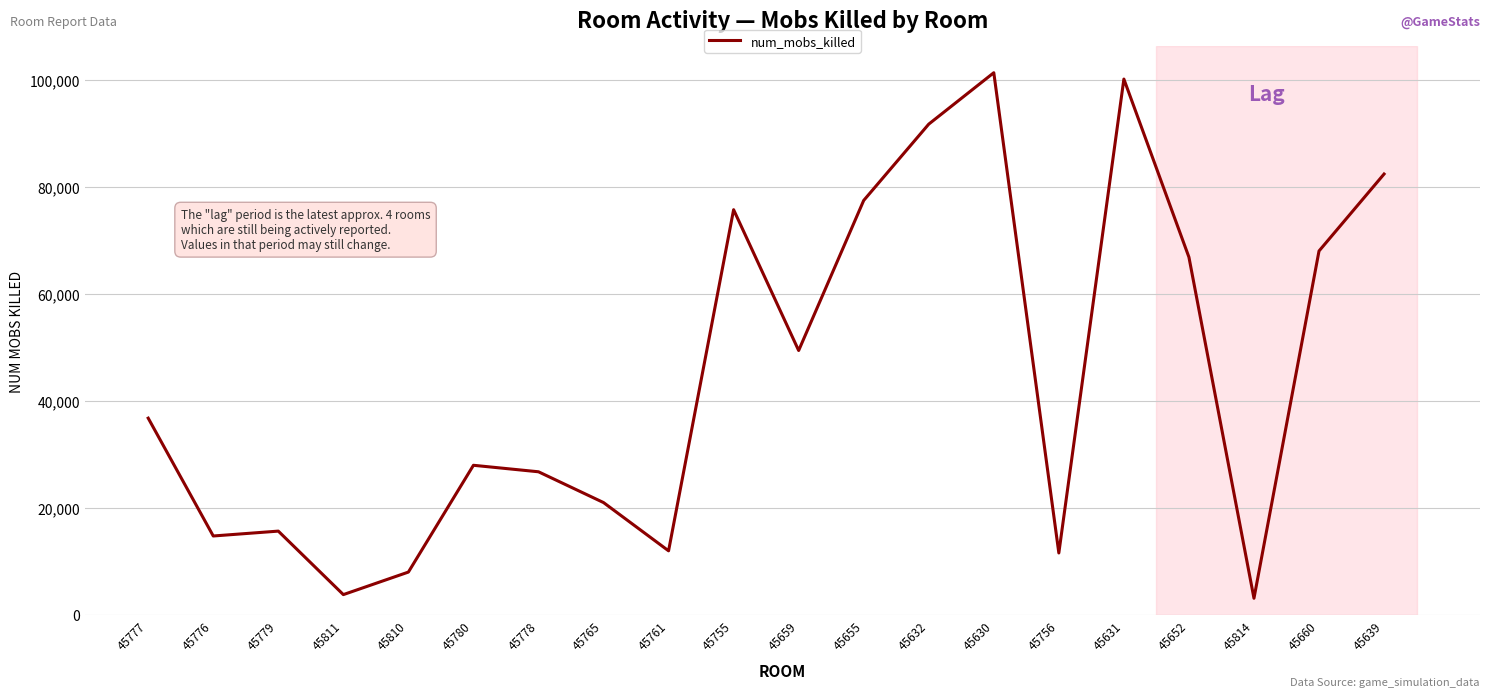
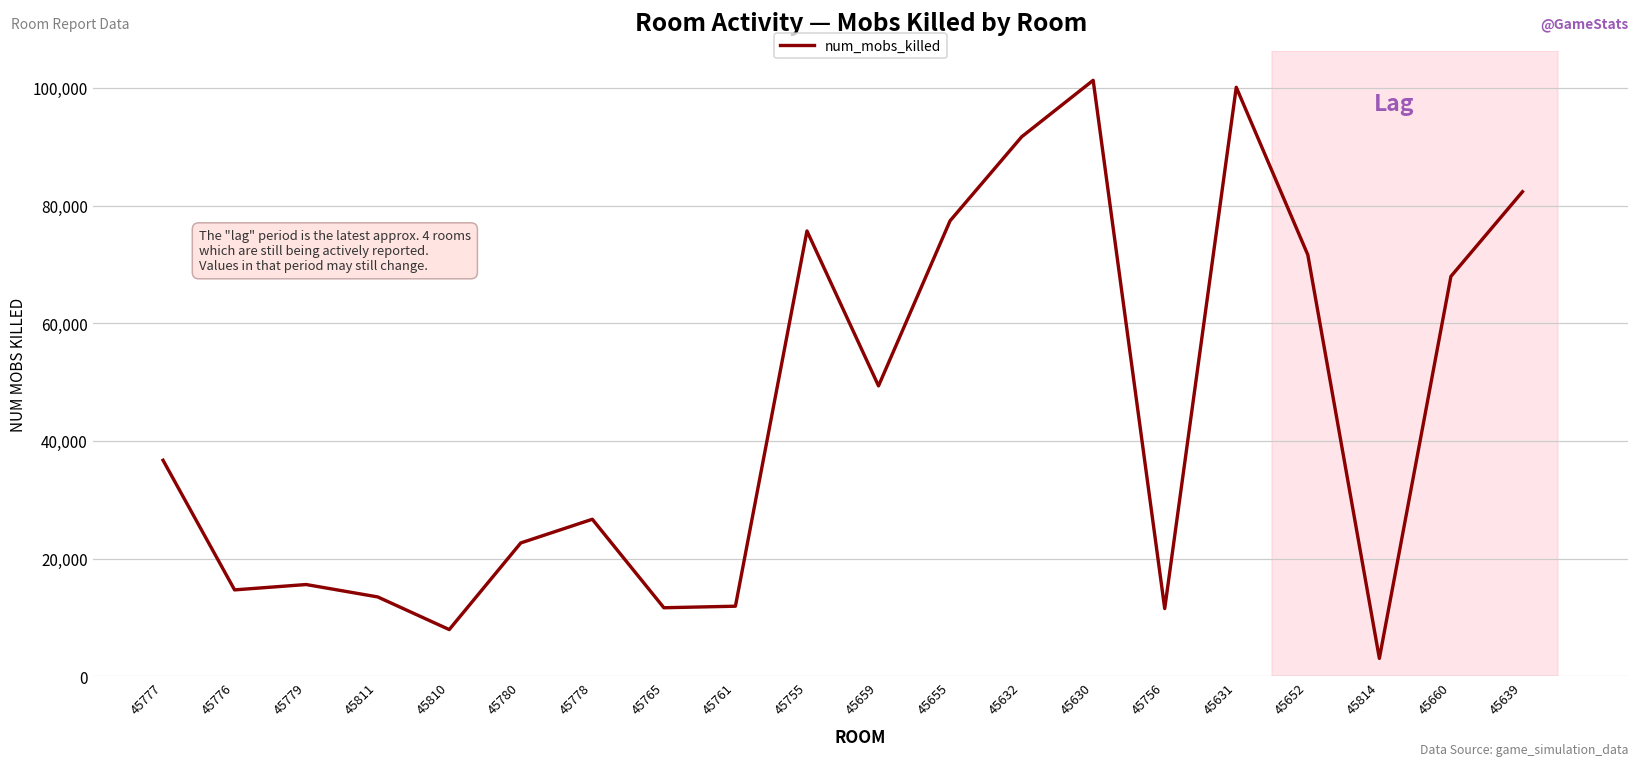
  {
    "45777": "37,000",
    "45776": "15,000",
    "45779": "16,000",
-   "45811": "4,000",
+   "45811": "13,000",
    "45810": "8,000",
-   "45780": "28,000",
+   "45780": "23,000",
    "45778": "27,000",
-   "45765": "21,000",
+   "45765": "12,000",
    "45761": "12,000",
    "45755": "76,000",
    "45659": "49,000",
    "45655": "77,000",
    "45632": "92,000",
    "45630": "101,000",
    "45756": "12,000",
    "45631": "100,000",
-   "45652": "67,000",
+   "45652": "72,000",
    "45814": "3,000",
    "45660": "68,000",
    "45639": "82,000"
  }
